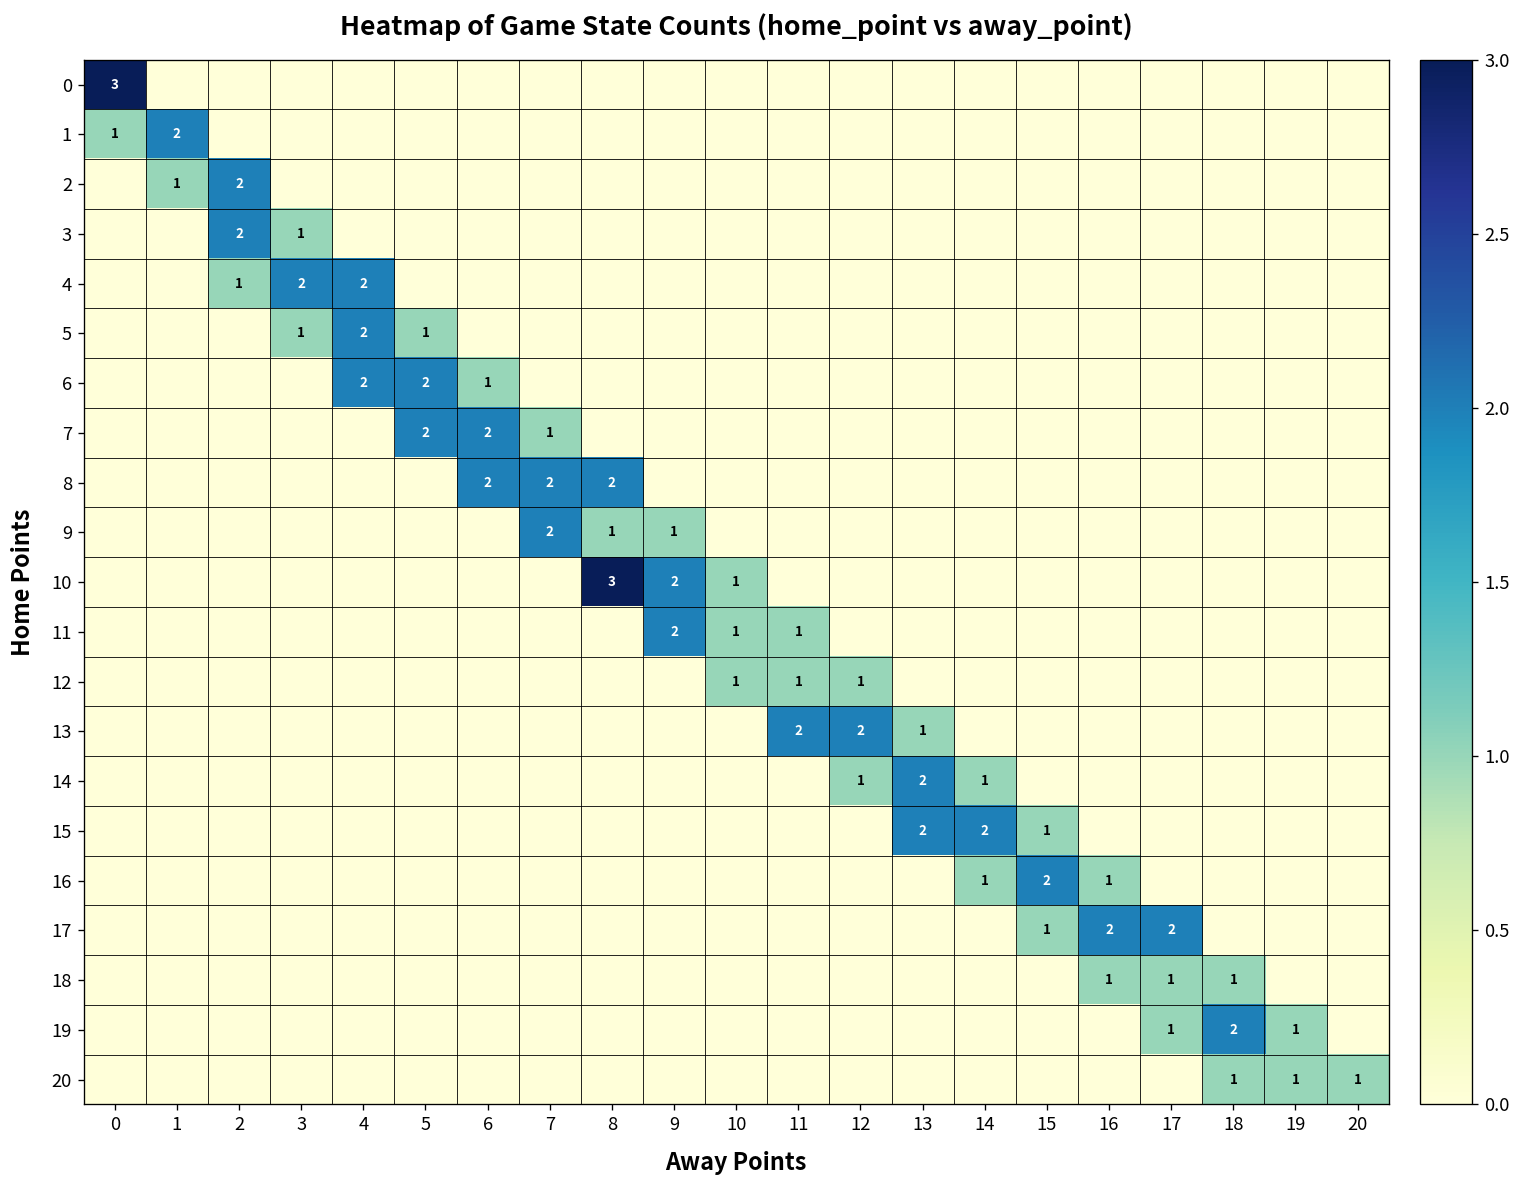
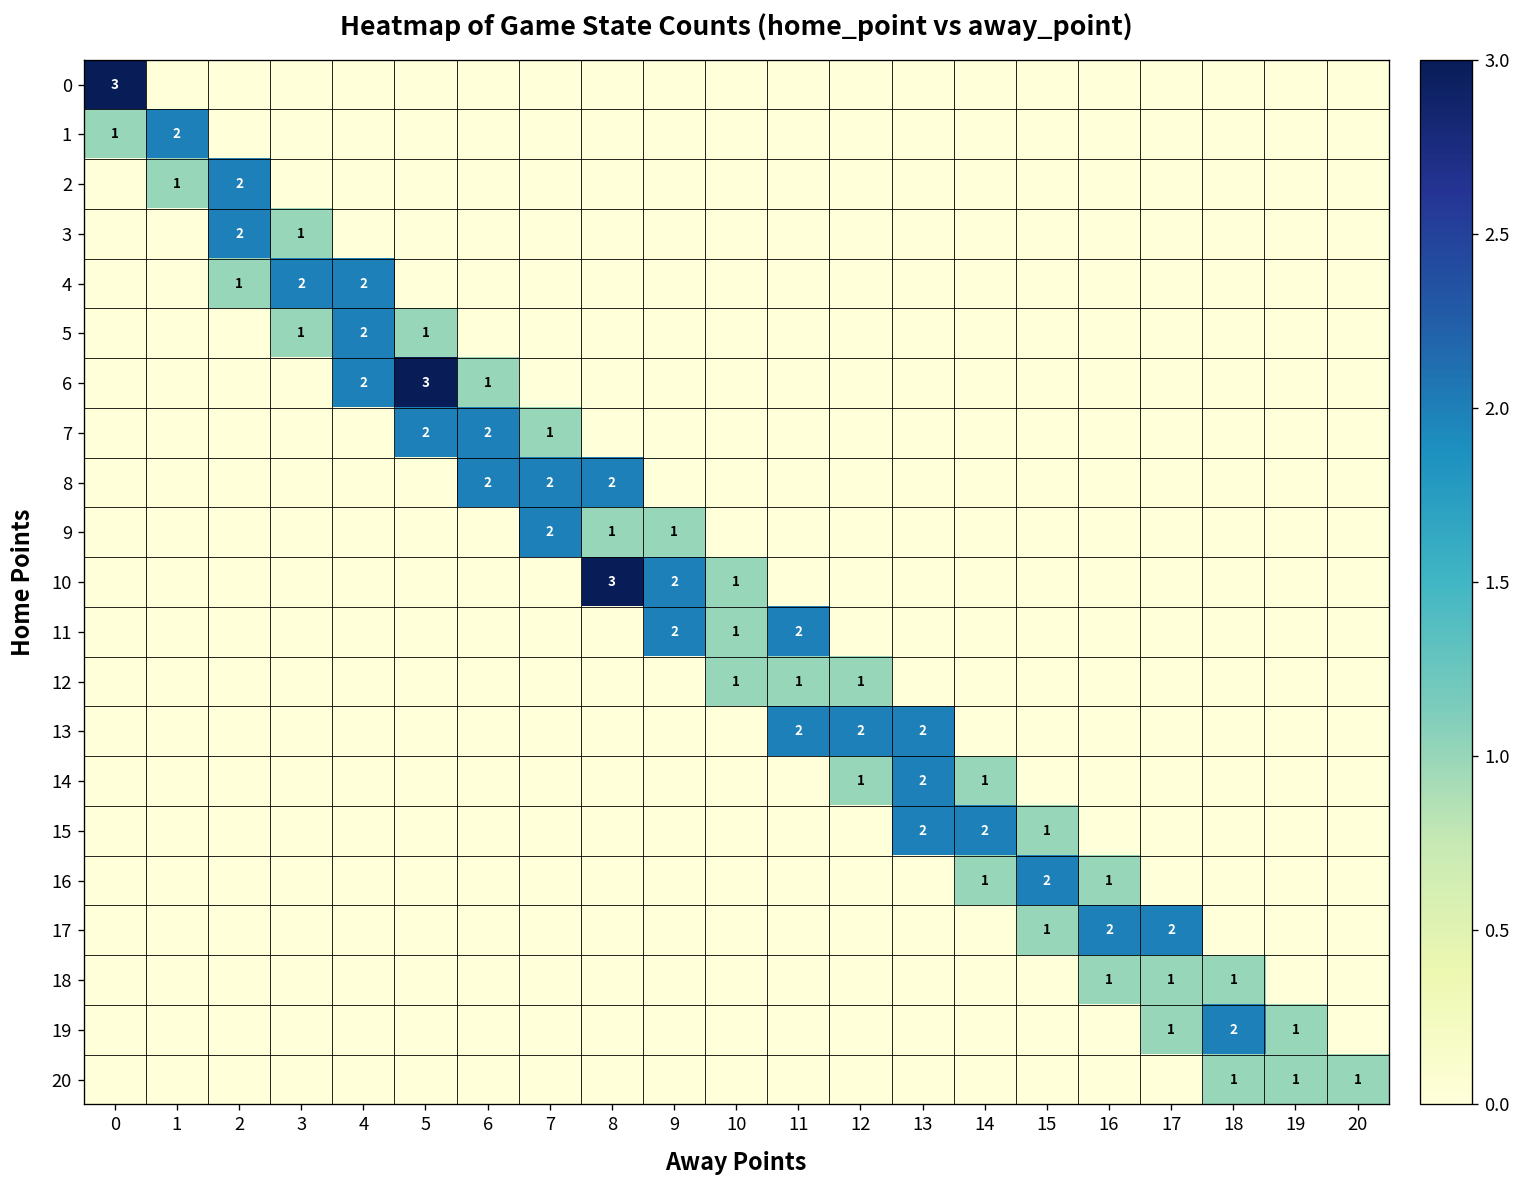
  {
    "0": {
      "0": 3
    },
    "1": {
      "0": 1,
      "1": 2
    },
    "2": {
      "1": 1,
      "2": 2
    },
    "3": {
      "2": 2,
      "3": 1
    },
    "4": {
      "2": 1,
      "3": 2,
      "4": 2
    },
    "5": {
      "3": 1,
      "4": 2,
      "5": 1
    },
    "6": {
      "4": 2,
-     "5": 2,
+     "5": 3,
      "6": 1
    },
    "7": {
      "5": 2,
      "6": 2,
      "7": 1
    },
    "8": {
      "6": 2,
      "7": 2,
      "8": 2
    },
    "9": {
      "7": 2,
      "8": 1,
      "9": 1
    },
    "10": {
      "8": 3,
      "9": 2,
      "10": 1
    },
    "11": {
      "9": 2,
      "10": 1,
-     "11": 1
+     "11": 2
    },
    "12": {
      "10": 1,
      "11": 1,
      "12": 1
    },
    "13": {
      "11": 2,
      "12": 2,
-     "13": 1
+     "13": 2
    },
    "14": {
      "12": 1,
      "13": 2,
      "14": 1
    },
    "15": {
      "13": 2,
      "14": 2,
      "15": 1
    },
    "16": {
      "14": 1,
      "15": 2,
      "16": 1
    },
    "17": {
      "15": 1,
      "16": 2,
      "17": 2
    },
    "18": {
      "16": 1,
      "17": 1,
      "18": 1
    },
    "19": {
      "17": 1,
      "18": 2,
      "19": 1
    },
    "20": {
      "18": 1,
      "19": 1,
      "20": 1
    }
  }
